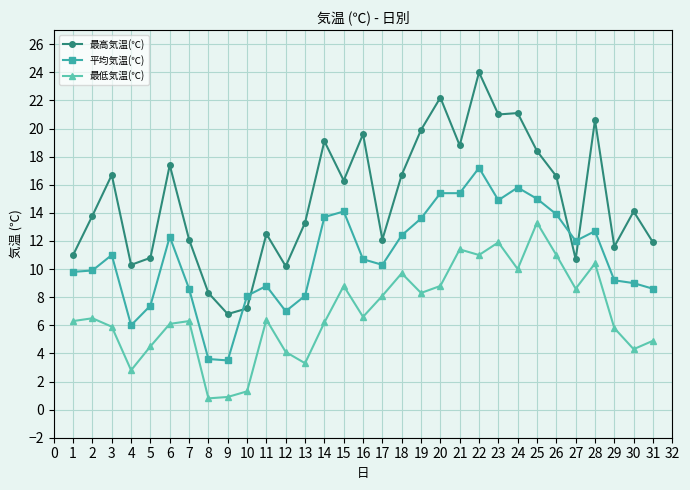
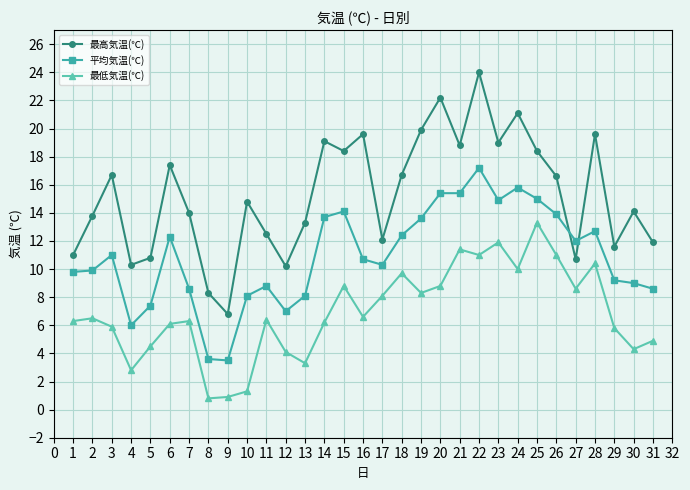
  {
    "最高気温(℃)": {
      "1": 11.0,
      "2": 13.8,
      "3": 16.7,
      "4": 10.3,
      "5": 10.8,
      "6": 17.4,
-     "7": 12.1,
+     "7": 14.0,
      "8": 8.3,
      "9": 6.8,
-     "10": 7.2,
+     "10": 14.8,
      "11": 12.5,
      "12": 10.2,
      "13": 13.3,
      "14": 19.1,
-     "15": 16.3,
+     "15": 18.4,
      "16": 19.6,
      "17": 12.1,
      "18": 16.7,
      "19": 19.9,
      "20": 22.2,
      "21": 18.8,
      "22": 24.0,
-     "23": 21,
+     "23": 19,
      "24": 21.1,
      "25": 18.4,
      "26": 16.6,
      "27": 10.7,
-     "28": 20.6,
+     "28": 19.6,
      "29": 11.6,
      "30": 14.1,
      "31": 11.9
    }
  }
